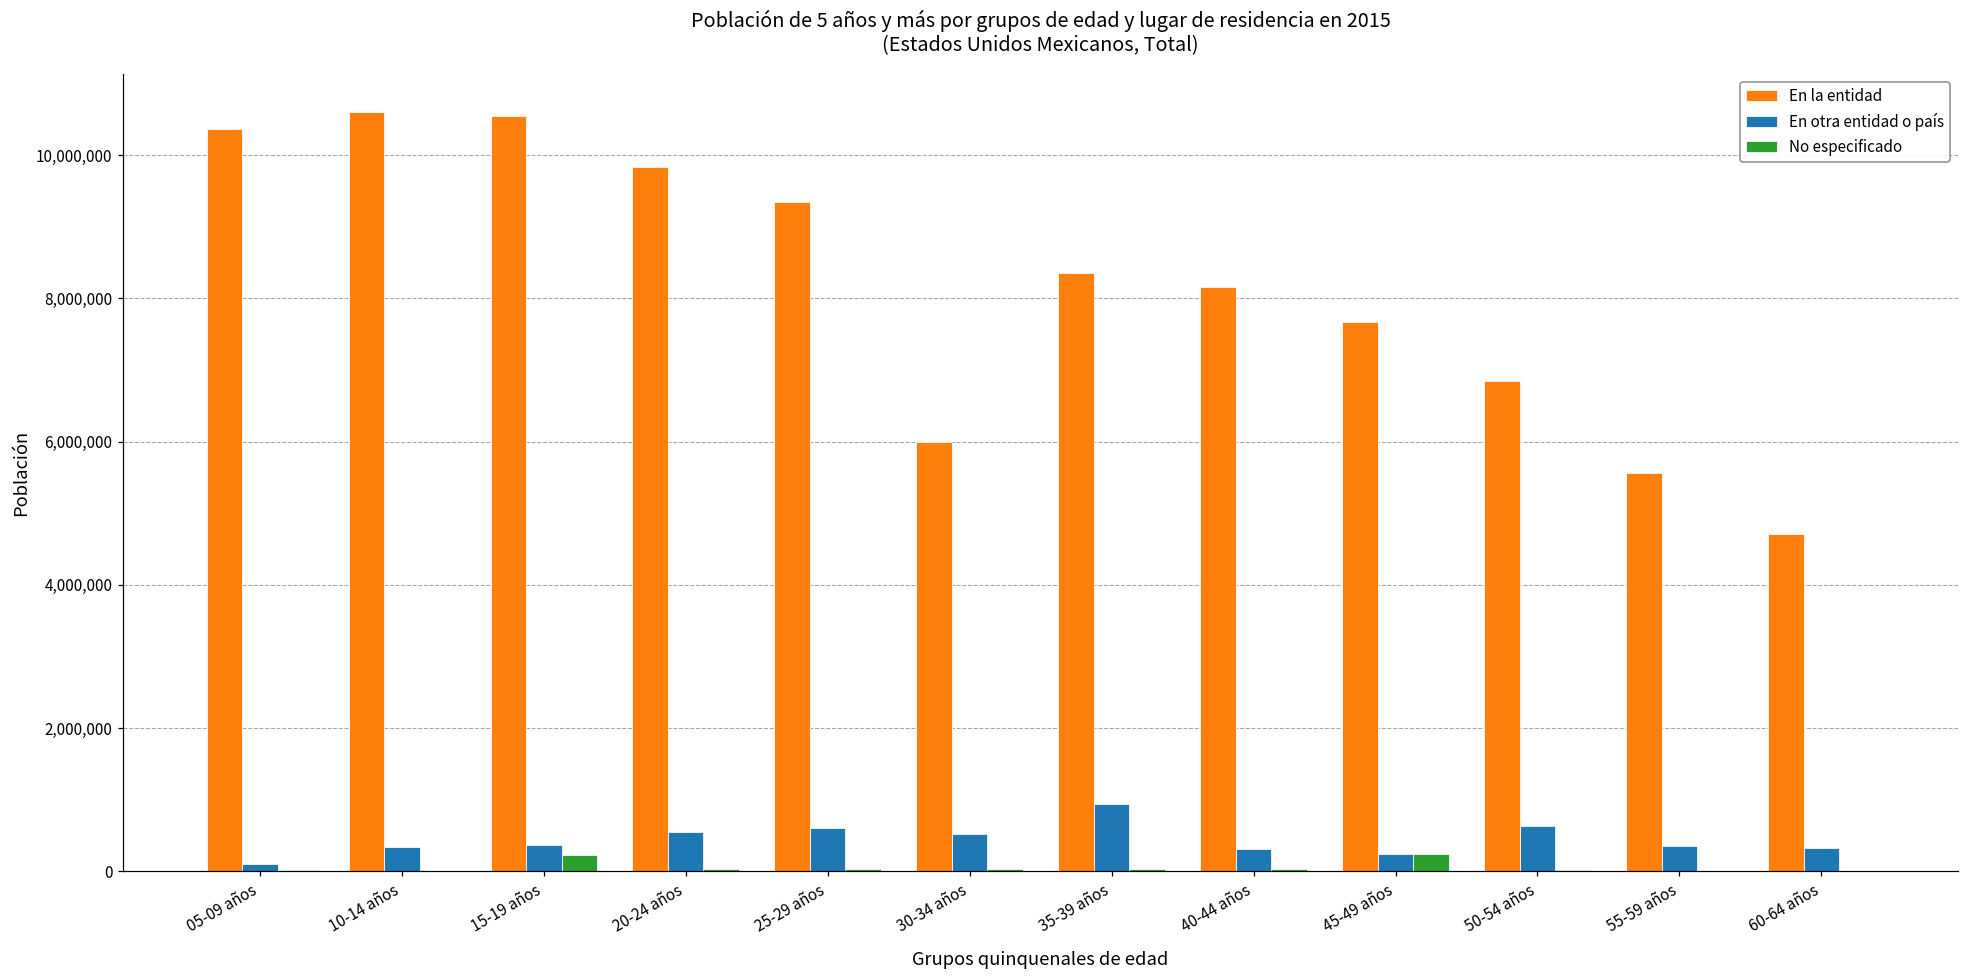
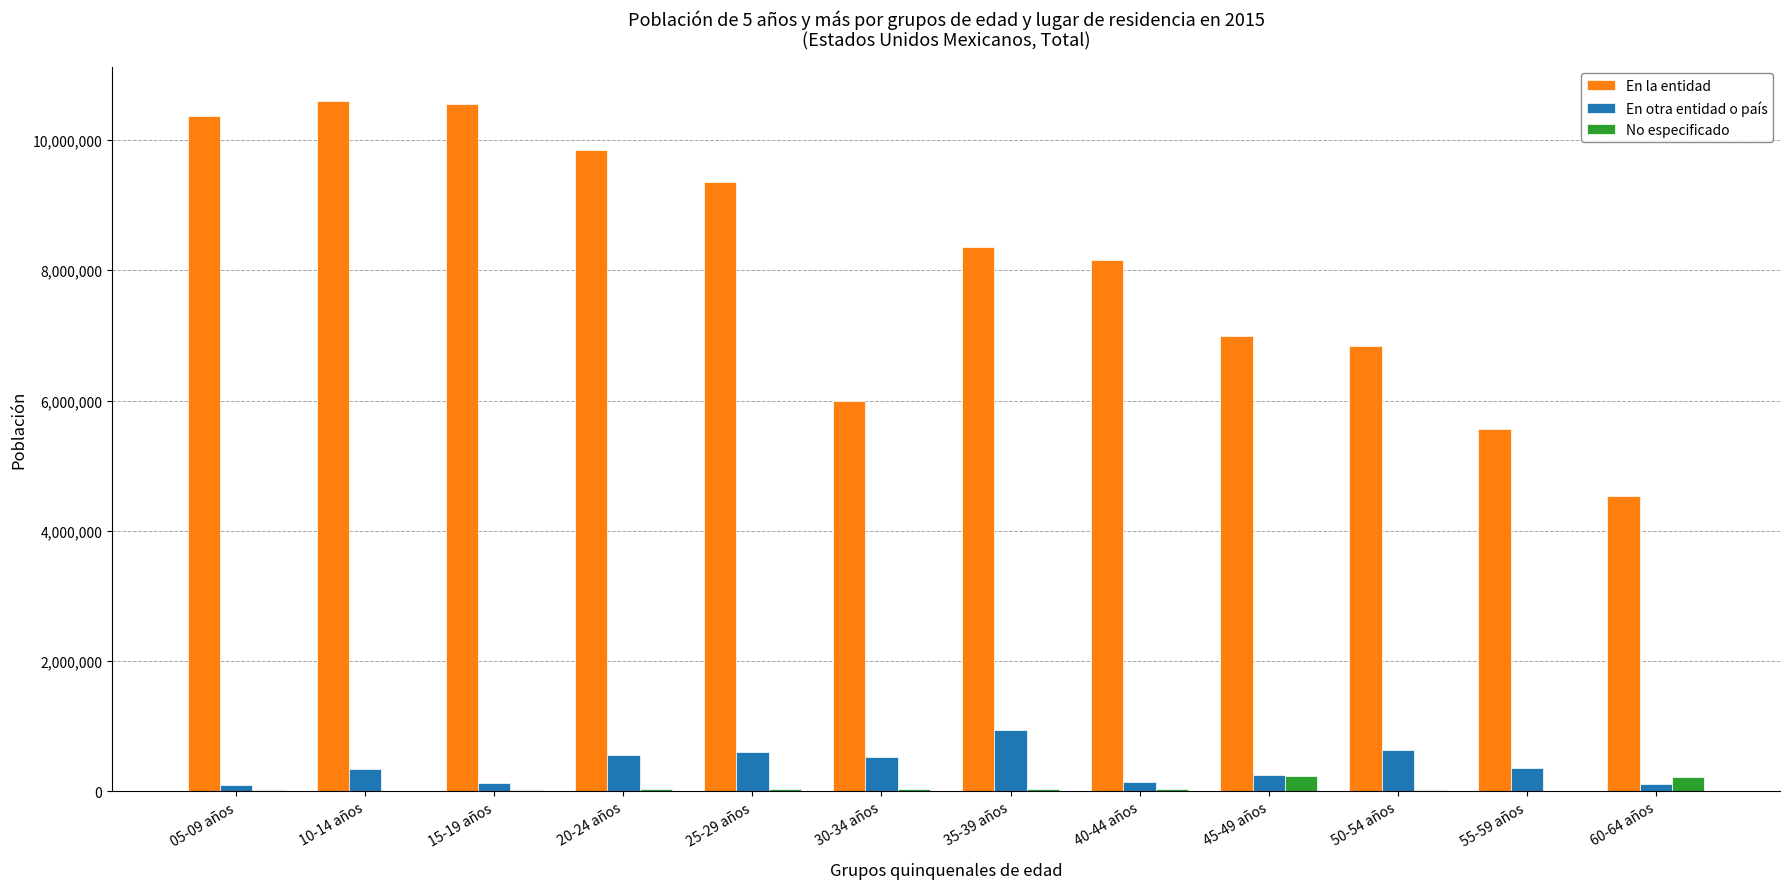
  {
    "En la entidad": {
      "05-09 años": "10,400,000",
      "10-14 años": "10,600,000",
      "15-19 años": "10,600,000",
      "20-24 años": "9,800,000",
      "25-29 años": "9,400,000",
      "30-34 años": "6,000,000",
      "35-39 años": "8,400,000",
      "40-44 años": "8,200,000",
-     "45-49 años": "7,700,000",
+     "45-49 años": "7,000,000",
      "50-54 años": "6,800,000",
      "55-59 años": "5,600,000",
-     "60-64 años": "4,700,000"
+     "60-64 años": "4,500,000"
    },
    "En otra entidad o país": {
      "05-09 años": "100,000",
      "10-14 años": "300,000",
-     "15-19 años": "400,000",
+     "15-19 años": "100,000",
      "20-24 años": "600,000",
      "25-29 años": "600,000",
      "30-34 años": "500,000",
      "35-39 años": "900,000",
-     "40-44 años": "300,000",
+     "40-44 años": "100,000",
      "45-49 años": "200,000",
      "50-54 años": "600,000",
      "55-59 años": "400,000",
-     "60-64 años": "300,000"
+     "60-64 años": "100,000"
    },
    "No especificado": {
-     "15-19 años": "200,000",
+     "15-19 años": "0",
      "30-34 años": "0",
      "45-49 años": "200,000",
-     "60-64 años": "0"
+     "60-64 años": "200,000"
    }
  }
